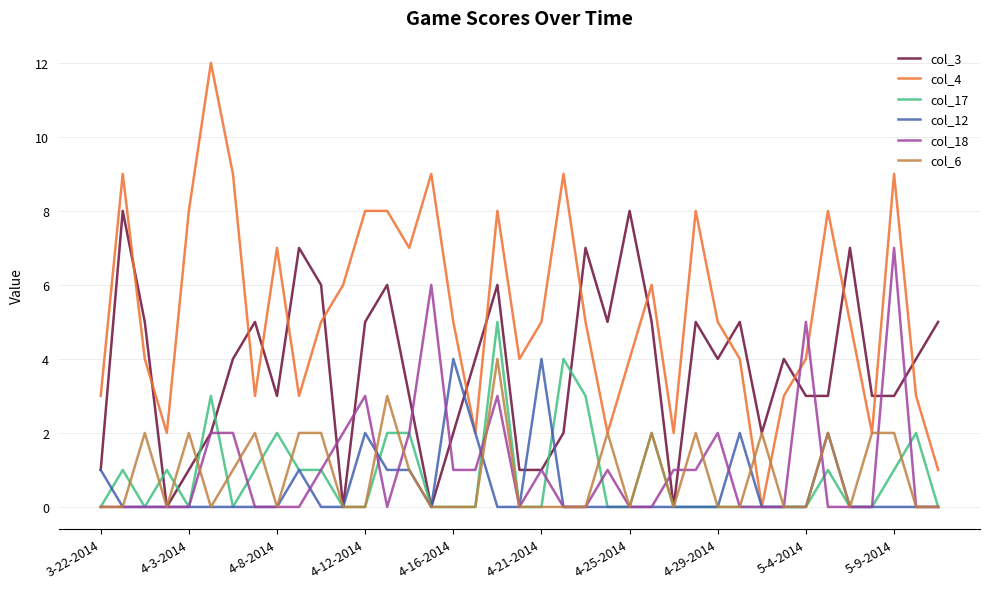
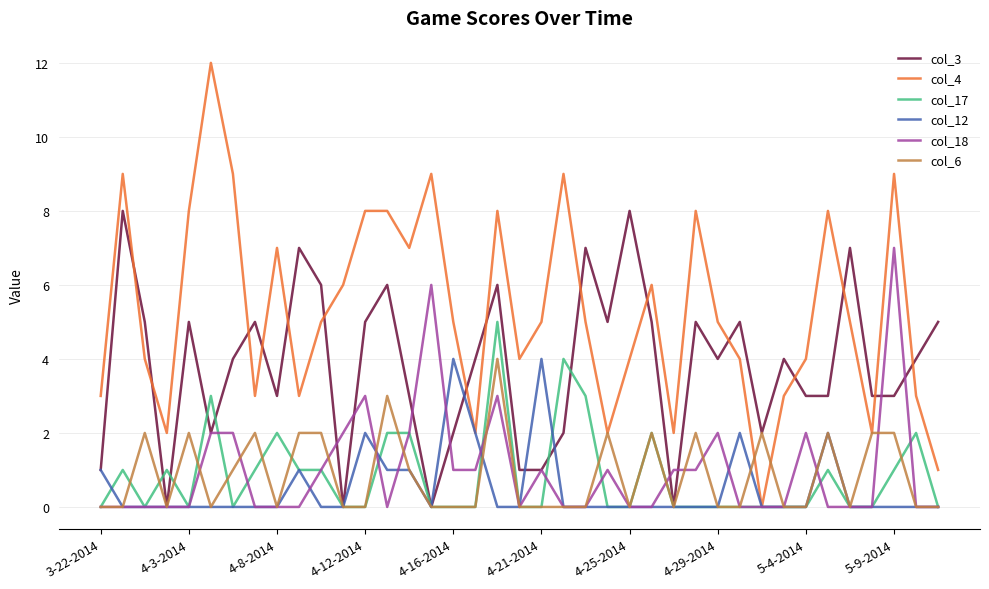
  {
    "col_3": {
-     "4-3-2014": 1,
+     "4-3-2014": 5,
      "4-8-2014": 3,
      "4-12-2014": 5,
      "4-16-2014": 2,
      "4-25-2014": 8,
      "4-29-2014": 4,
      "5-4-2014": 3,
      "5-9-2014": 3
    },
    "col_17": {
      "4-8-2014": 2,
      "5-9-2014": 1
    },
    "col_12": {
      "4-12-2014": 2,
      "4-16-2014": 4,
      "4-21-2014": 4,
      "5-9-2014": 0
    },
    "col_18": {
      "4-12-2014": 3,
      "4-16-2014": 1,
      "4-29-2014": 2,
-     "5-4-2014": 5,
+     "5-4-2014": 2,
      "5-9-2014": 7
    }
  }
